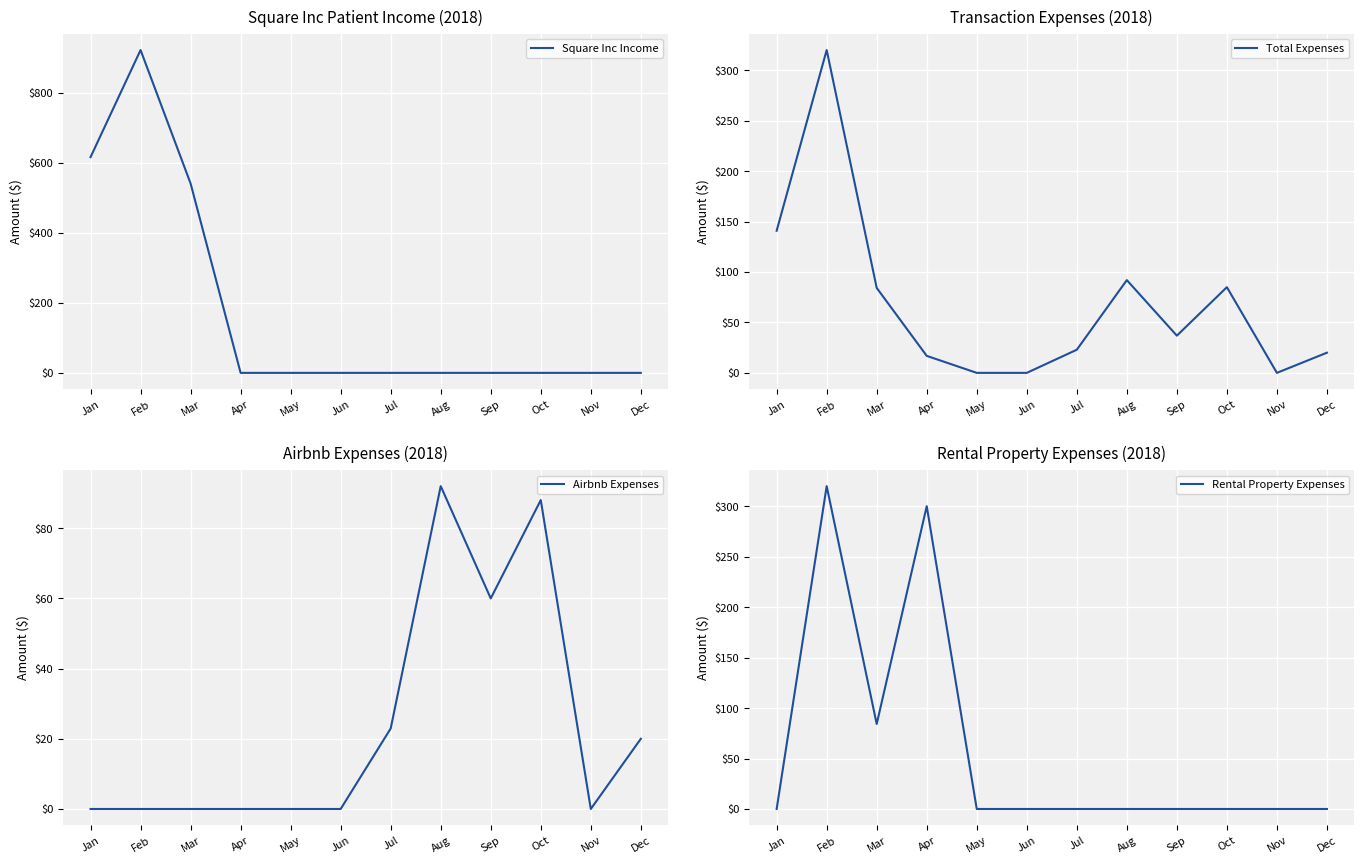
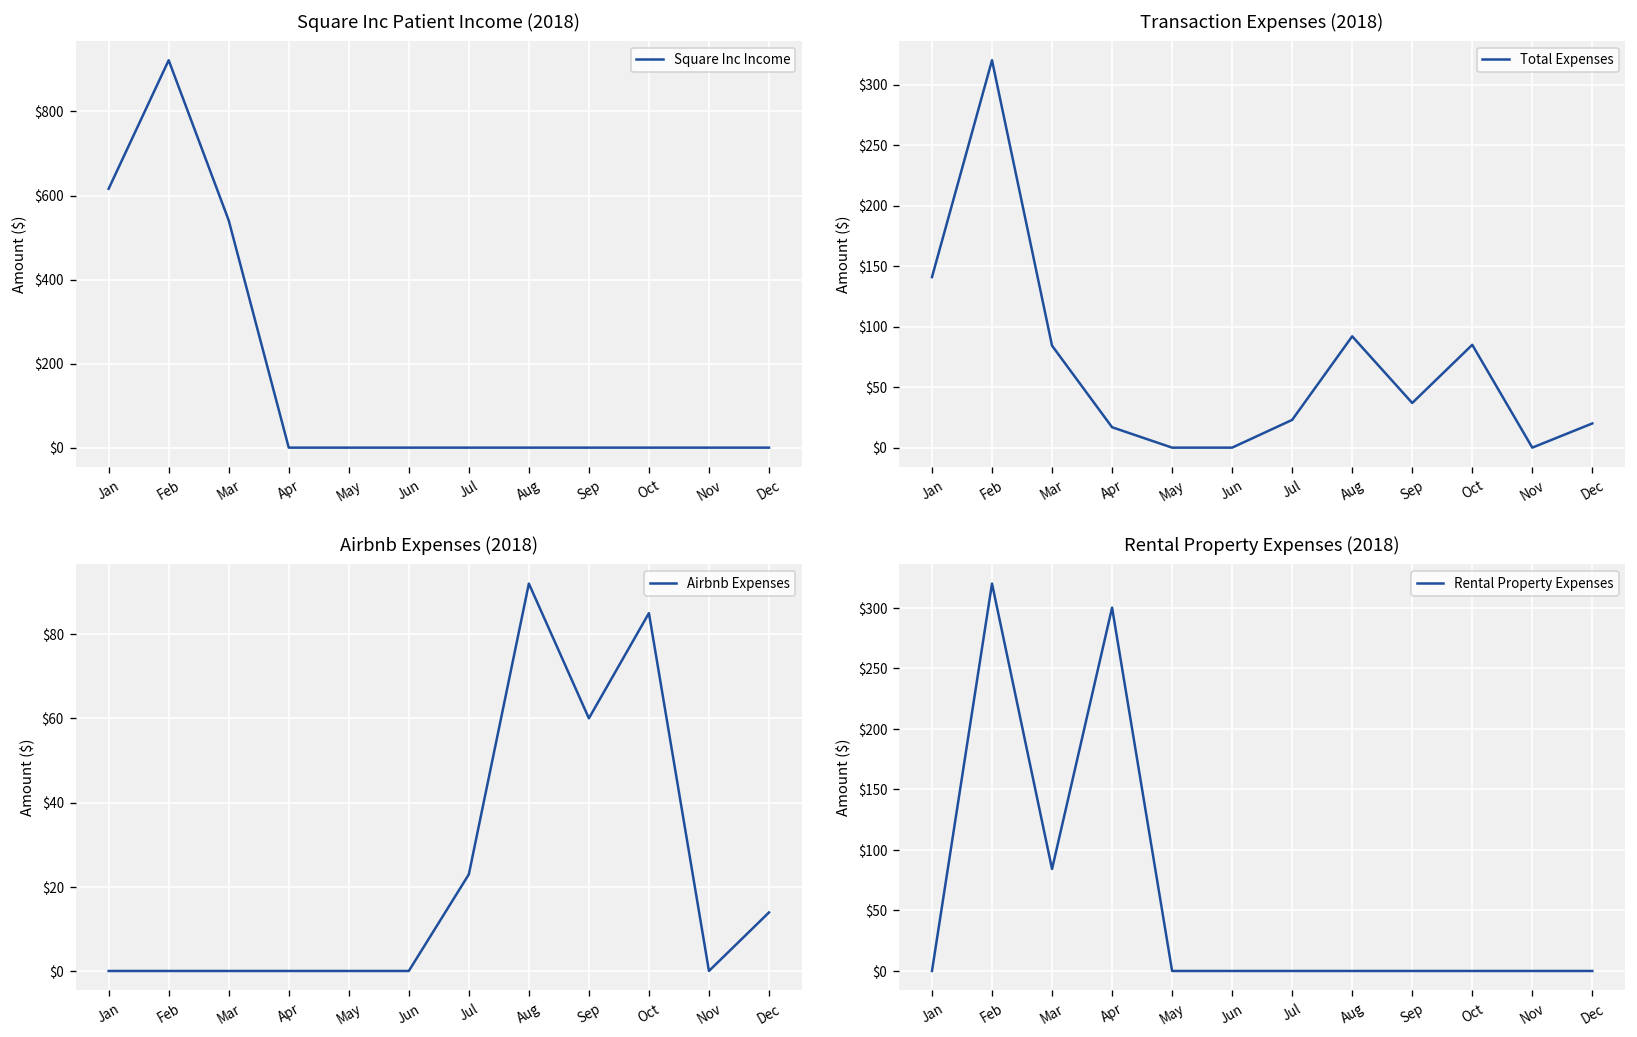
  {
    "Square Inc Patient Income (2018)": {
      "Jan": "$620",
      "Feb": "$920",
      "Mar": "$540",
      "Apr": "$0",
      "May": "$0",
      "Jun": "$0",
      "Jul": "$0",
      "Aug": "$0",
      "Sep": "$0",
      "Oct": "$0",
      "Nov": "$0",
      "Dec": "$0"
    },
    "Transaction Expenses (2018)": {
      "Jan": "$141",
      "Feb": "$320",
      "Mar": "$84",
      "Apr": "$17",
      "May": "$0",
      "Jun": "$0",
      "Jul": "$23",
      "Aug": "$92",
      "Sep": "$37",
      "Oct": "$85",
      "Nov": "$0",
      "Dec": "$20"
    },
    "Airbnb Expenses (2018)": {
      "Jan": "$0",
      "Feb": "$0",
      "Mar": "$0",
      "Apr": "$0",
      "May": "$0",
      "Jun": "$0",
      "Jul": "$23",
      "Aug": "$92",
      "Sep": "$60",
-     "Oct": "$88",
+     "Oct": "$85",
      "Nov": "$0",
-     "Dec": "$20"
+     "Dec": "$14"
    },
    "Rental Property Expenses (2018)": {
      "Jan": "$0",
      "Feb": "$320",
      "Mar": "$84",
      "Apr": "$300",
      "May": "$0",
      "Jun": "$0",
      "Jul": "$0",
      "Aug": "$0",
      "Sep": "$0",
      "Oct": "$0",
      "Nov": "$0",
      "Dec": "$0"
    }
  }
